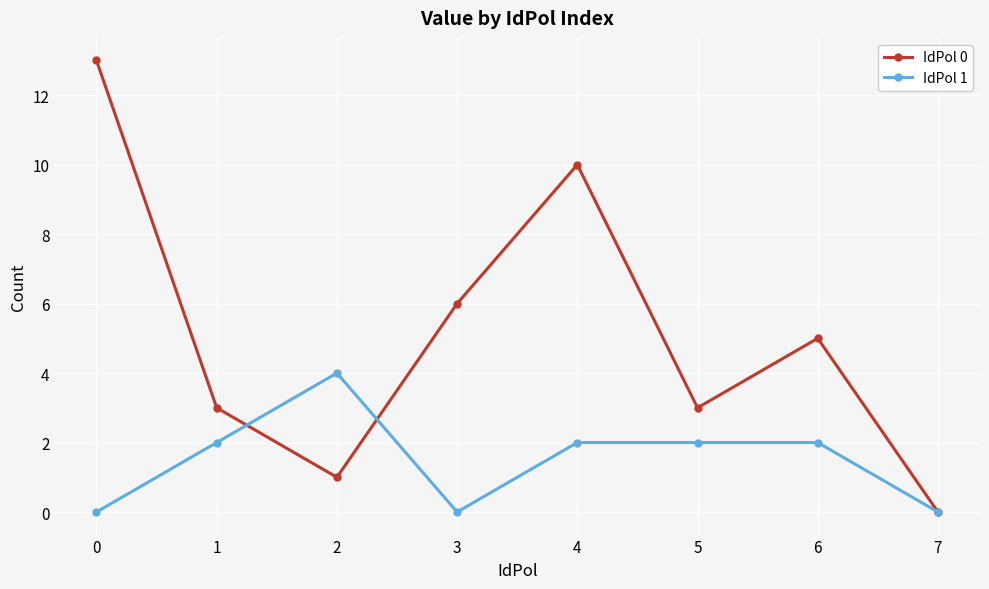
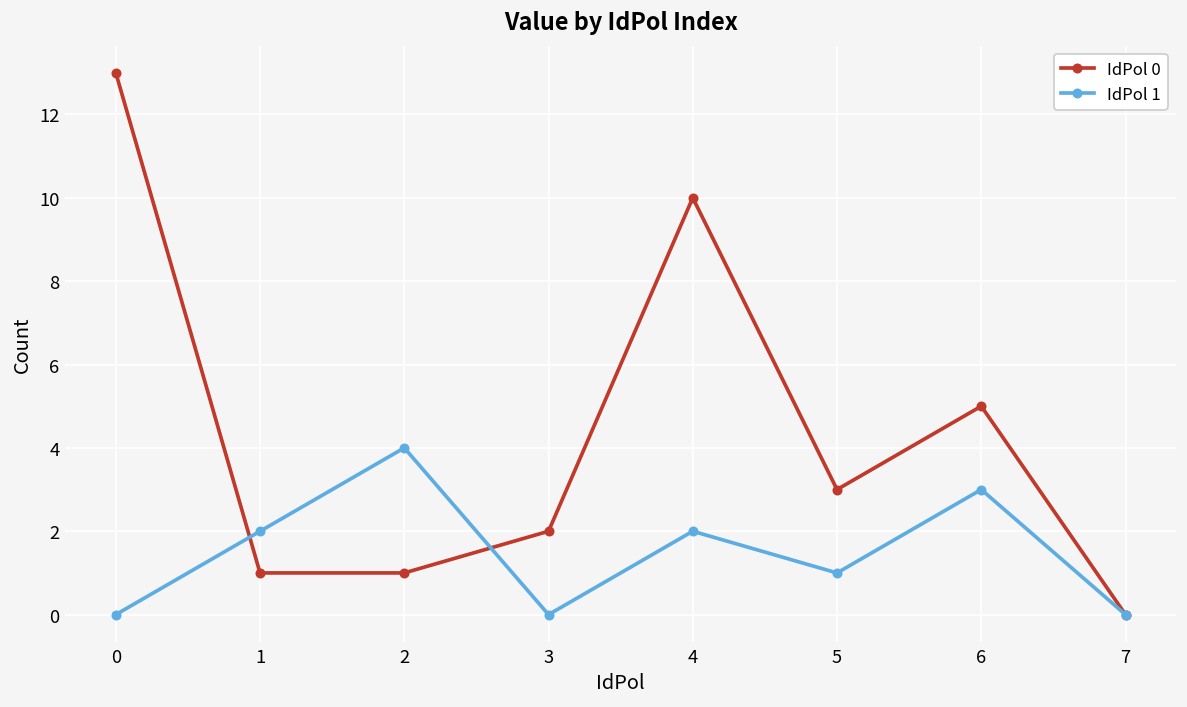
  {
    "IdPol 0": {
      "0": 13,
-     "1": 3,
+     "1": 1,
      "2": 1,
-     "3": 6,
+     "3": 2,
      "4": 10,
      "5": 3,
      "6": 5
    },
    "IdPol 1": {
      "0": 0,
      "1": 2,
      "2": 4,
      "3": 0,
      "4": 2,
-     "5": 2,
-     "6": 2
+     "5": 1,
+     "6": 3
    }
  }
